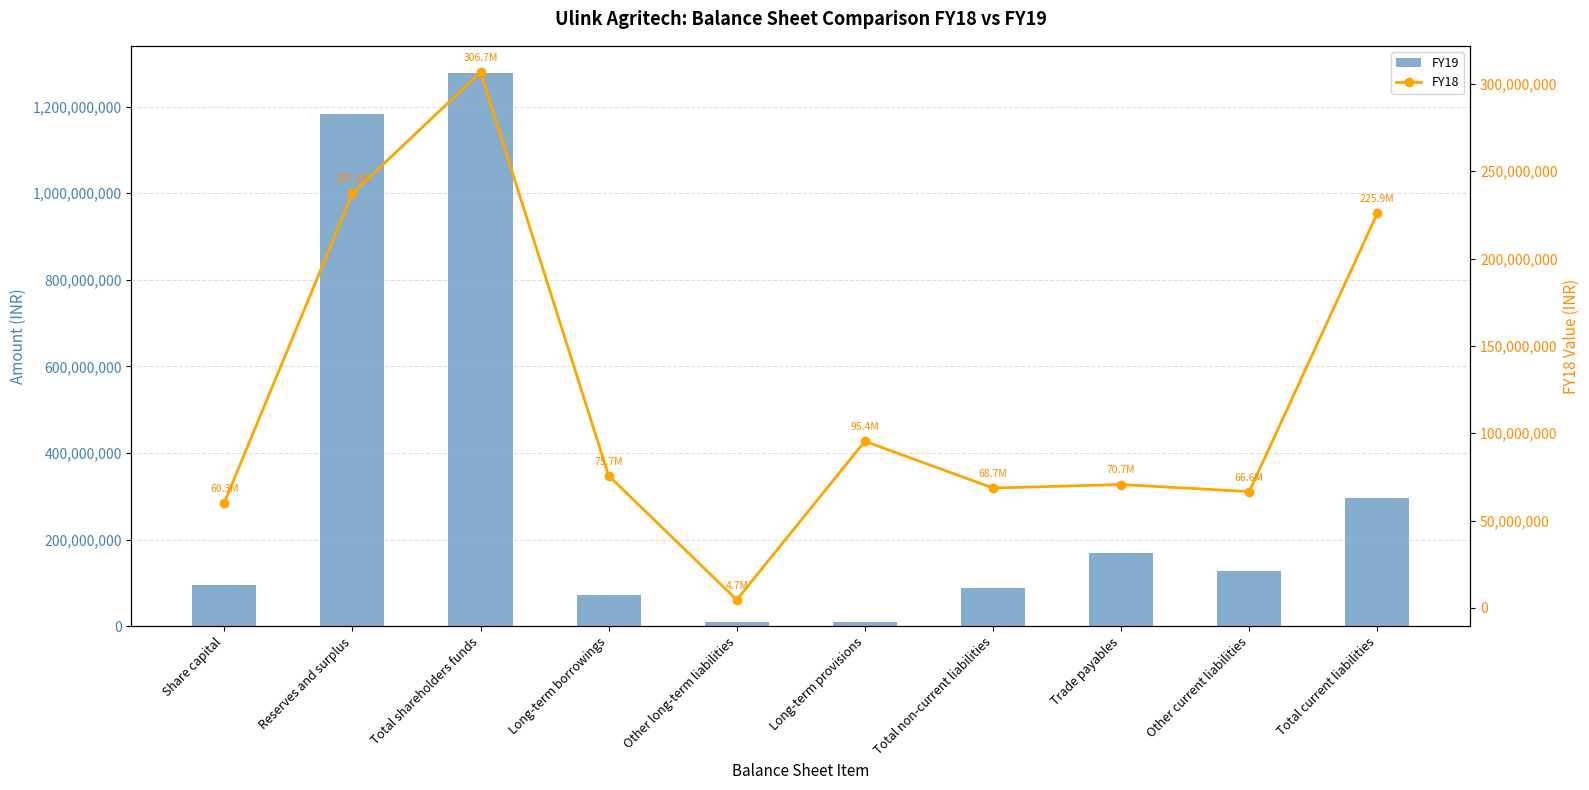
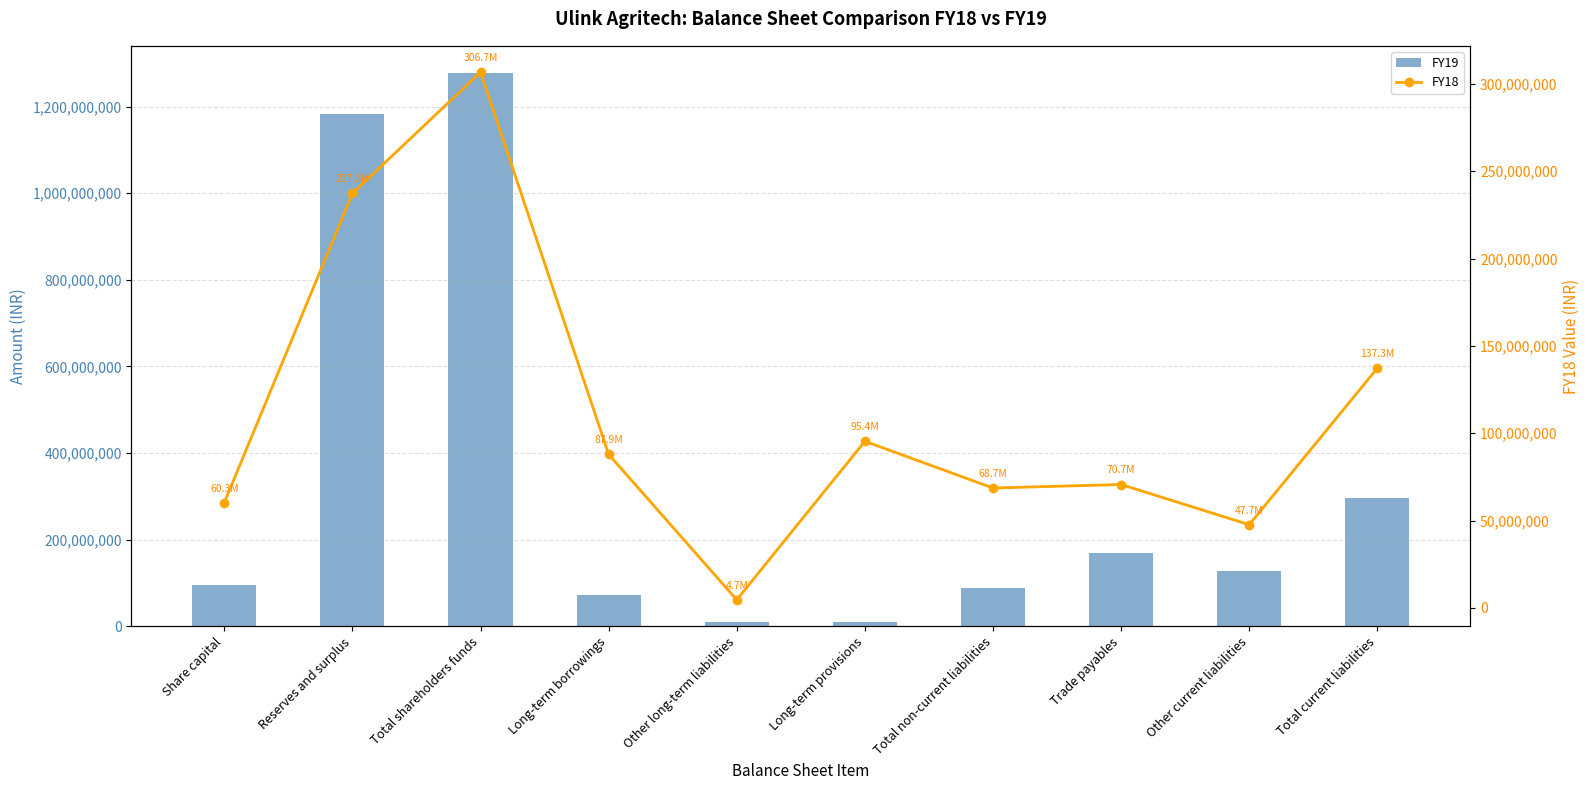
  {
    "FY18": {
      "Share capital": "60.3M",
      "Reserves and surplus": "237.3M",
      "Total shareholders funds": "306.7M",
-     "Long-term borrowings": "75.7M",
+     "Long-term borrowings": "87.9M",
      "Other long-term liabilities": "4.7M",
      "Long-term provisions": "95.4M",
      "Total non-current liabilities": "68.7M",
      "Trade payables": "70.7M",
-     "Other current liabilities": "66.6M",
-     "Total current liabilities": "225.9M"
+     "Other current liabilities": "47.7M",
+     "Total current liabilities": "137.3M"
    }
  }
